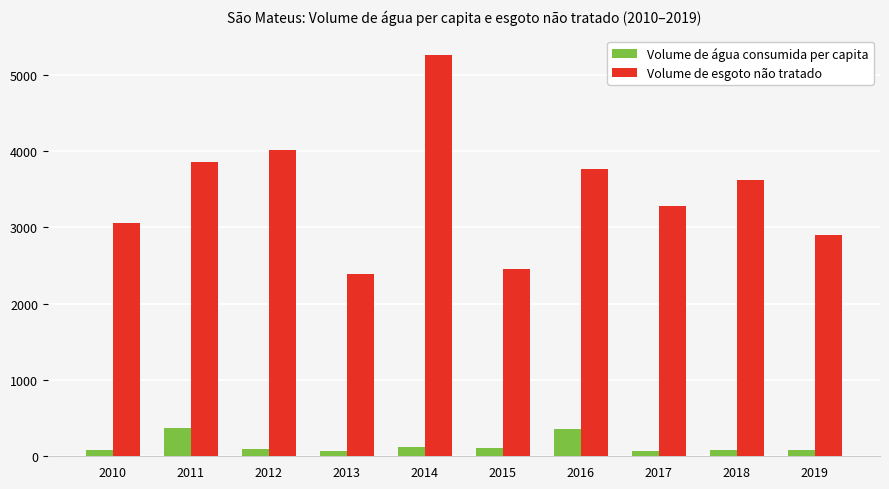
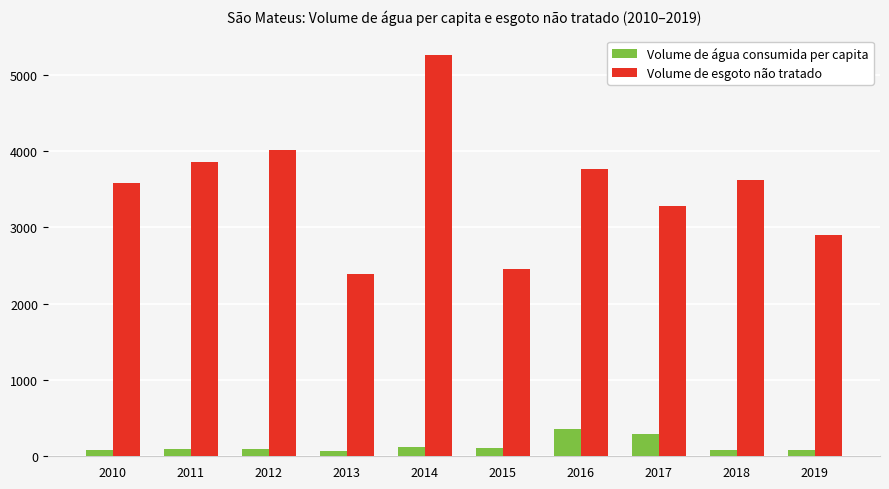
  {
    "Volume de água consumida per capita": {
      "2010": 100,
-     "2011": 400,
+     "2011": 100,
      "2012": 100,
      "2013": 100,
      "2014": 100,
      "2015": 100,
      "2016": 400,
-     "2017": 100,
+     "2017": 300,
      "2018": 100,
      "2019": 100
    },
    "Volume de esgoto não tratado": {
-     "2010": 3100,
+     "2010": 3600,
      "2011": 3900,
      "2012": 4000,
      "2013": 2400,
      "2014": 5300,
      "2015": 2500,
      "2016": 3800,
      "2017": 3300,
      "2018": 3600,
      "2019": 2900
    }
  }
